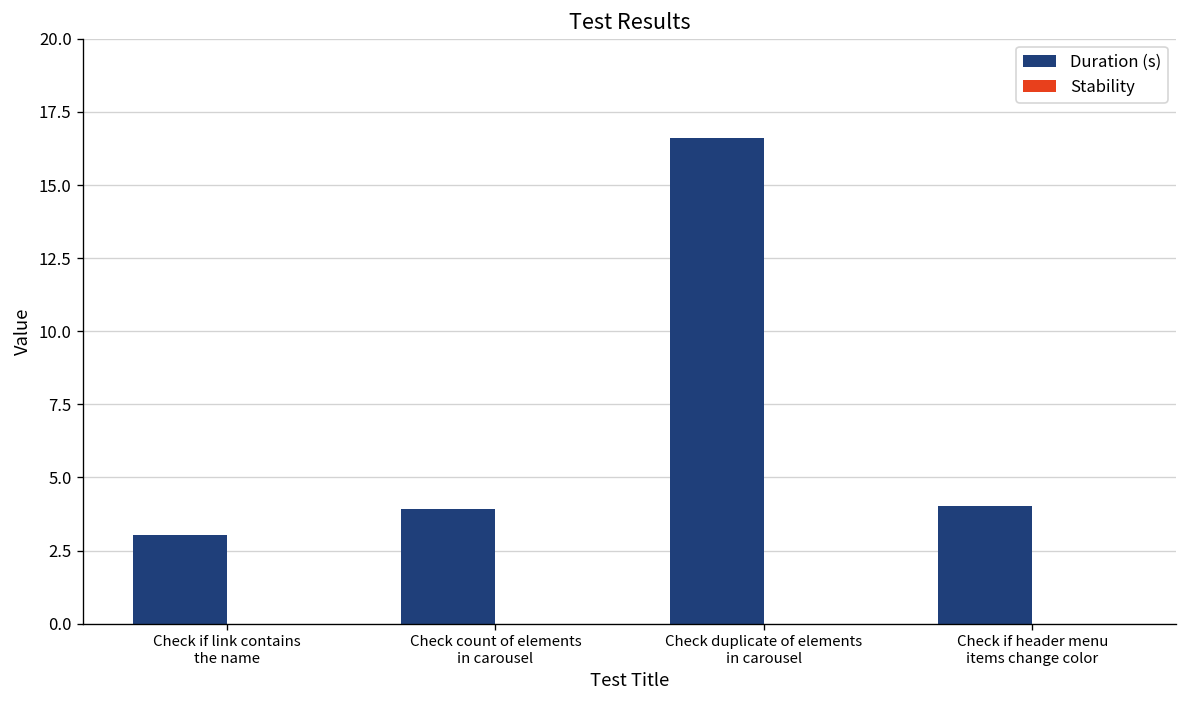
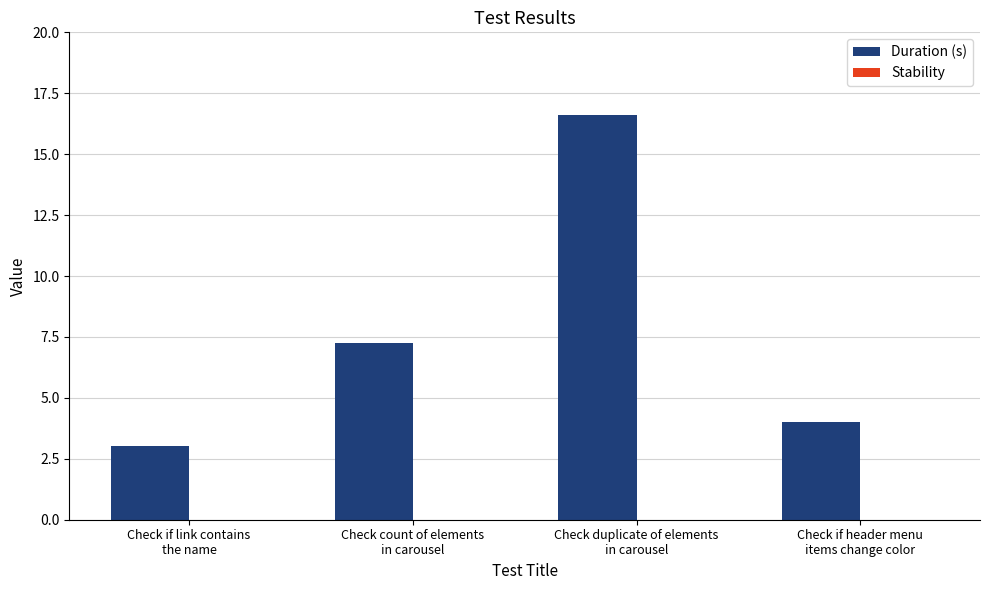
  {
    "Duration (s)": {
      "Check if link contains the name": 3.0,
-     "Check count of elements in carousel": 3.9,
+     "Check count of elements in carousel": 7.3,
      "Check duplicate of elements in carousel": 16.6,
      "Check if header menu items change color": 4.0
    },
    "Stability": {
      "Check if link contains the name": 0.0,
      "Check count of elements in carousel": 0.0,
      "Check duplicate of elements in carousel": 0.0,
      "Check if header menu items change color": 0.0
    }
  }
